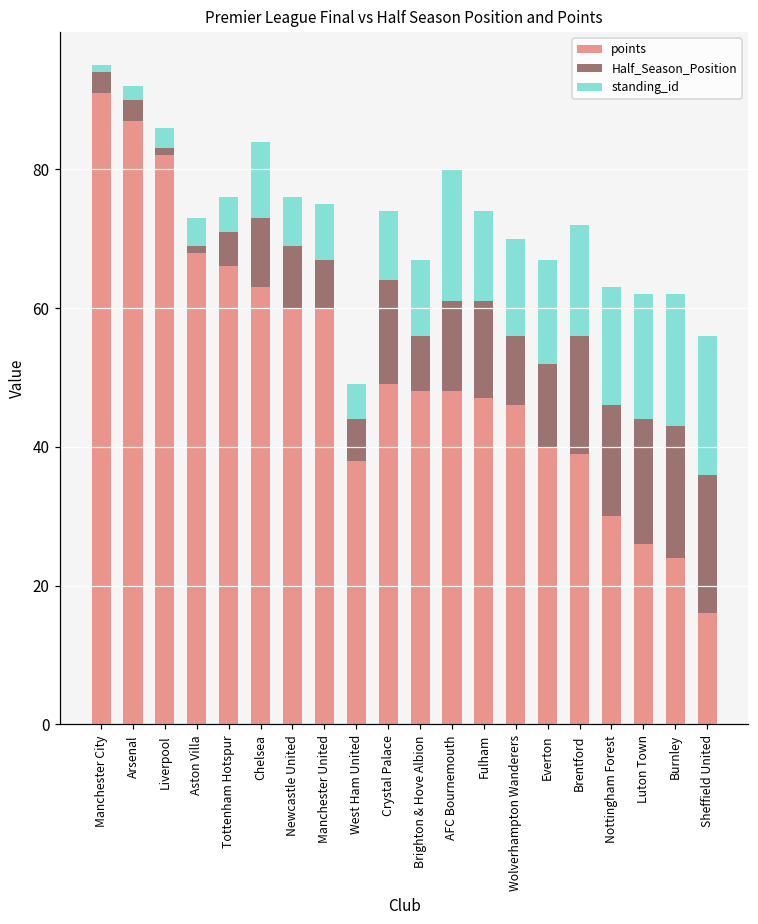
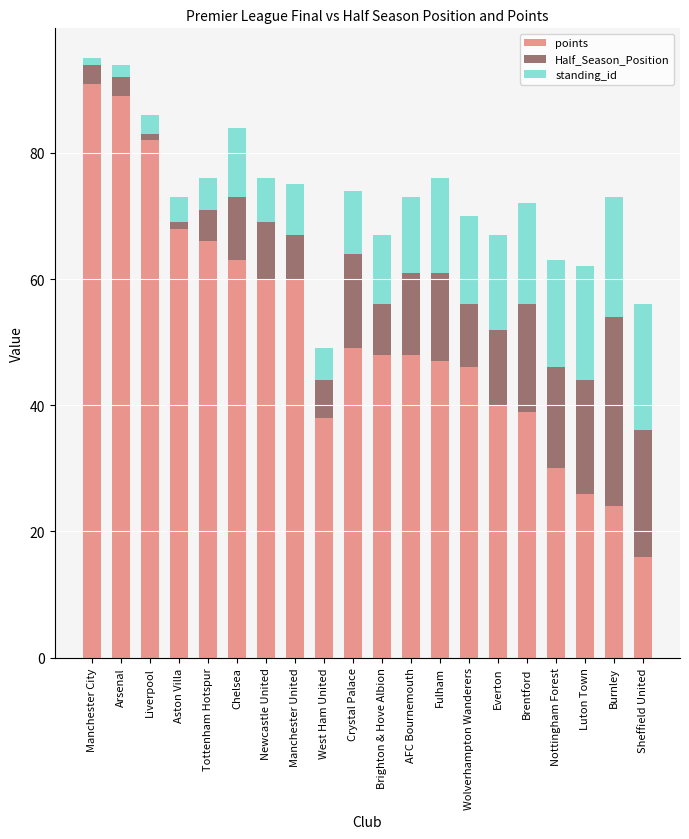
  {
    "points": {
      "Manchester City": 91,
-     "Arsenal": 87,
+     "Arsenal": 89,
      "Liverpool": 82,
      "Aston Villa": 68,
      "Tottenham Hotspur": 66,
      "Chelsea": 63,
      "Newcastle United": 60,
      "Manchester United": 60,
      "West Ham United": 38,
      "Crystal Palace": 49,
      "Brighton & Hove Albion": 48,
      "AFC Bournemouth": 48,
      "Fulham": 47,
      "Wolverhampton Wanderers": 46,
      "Everton": 40,
      "Brentford": 39,
      "Nottingham Forest": 30,
      "Luton Town": 26,
      "Burnley": 24,
      "Sheffield United": 16
    },
    "Half_Season_Position": {
      "Manchester City": 3,
      "Arsenal": 3,
      "Liverpool": 1,
      "Aston Villa": 1,
      "Tottenham Hotspur": 5,
      "Chelsea": 10,
      "Newcastle United": 9,
      "Manchester United": 7,
      "West Ham United": 6,
      "Crystal Palace": 15,
      "Brighton & Hove Albion": 8,
      "AFC Bournemouth": 13,
      "Fulham": 14,
      "Wolverhampton Wanderers": 10,
      "Everton": 12,
      "Brentford": 17,
      "Nottingham Forest": 16,
      "Luton Town": 18,
-     "Burnley": 19,
+     "Burnley": 30,
      "Sheffield United": 20
    },
    "standing_id": {
      "Manchester City": 1,
      "Arsenal": 2,
      "Liverpool": 3,
      "Aston Villa": 4,
      "Tottenham Hotspur": 5,
      "Chelsea": 11,
      "Newcastle United": 7,
      "Manchester United": 8,
      "West Ham United": 5,
      "Crystal Palace": 10,
      "Brighton & Hove Albion": 11,
-     "AFC Bournemouth": 19,
-     "Fulham": 13,
+     "AFC Bournemouth": 12,
+     "Fulham": 15,
      "Wolverhampton Wanderers": 14,
      "Everton": 15,
      "Brentford": 16,
      "Nottingham Forest": 17,
      "Luton Town": 18,
      "Burnley": 19,
      "Sheffield United": 20
    }
  }
